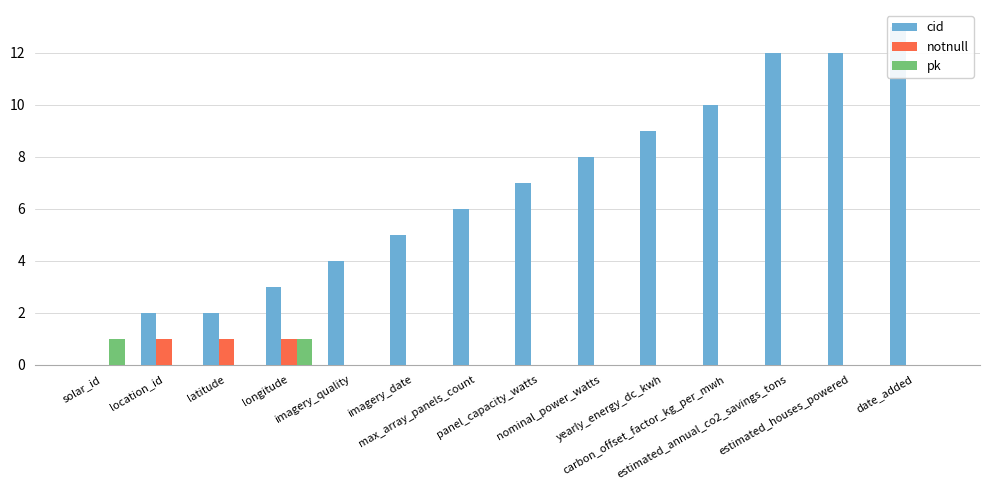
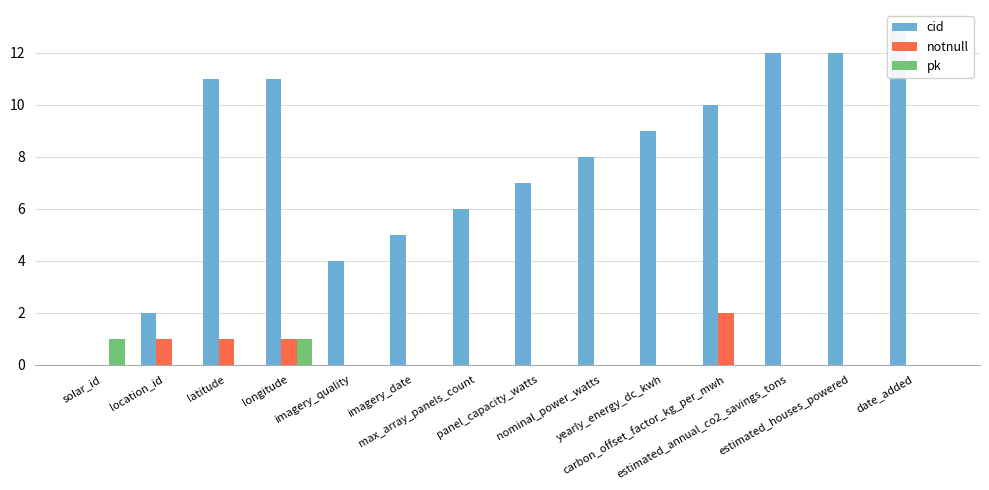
  {
    "cid": {
      "solar_id": 0,
      "location_id": 2,
-     "latitude": 2,
-     "longitude": 3,
+     "latitude": 11,
+     "longitude": 11,
      "imagery_quality": 4,
      "imagery_date": 5,
      "max_array_panels_count": 6,
      "panel_capacity_watts": 7,
      "nominal_power_watts": 8,
      "yearly_energy_dc_kwh": 9,
      "carbon_offset_factor_kg_per_mwh": 10,
      "estimated_annual_co2_savings_tons": 12,
      "estimated_houses_powered": 12
    },
    "notnull": {
      "solar_id": 0,
      "location_id": 1,
      "latitude": 1,
      "longitude": 1,
      "imagery_quality": 0,
      "imagery_date": 0,
      "max_array_panels_count": 0,
      "panel_capacity_watts": 0,
      "nominal_power_watts": 0,
      "yearly_energy_dc_kwh": 0,
-     "carbon_offset_factor_kg_per_mwh": 0,
+     "carbon_offset_factor_kg_per_mwh": 2,
      "estimated_annual_co2_savings_tons": 0,
      "estimated_houses_powered": 0,
      "date_added": 0
    },
    "pk": {
      "solar_id": 1,
      "location_id": 0,
      "latitude": 0,
      "longitude": 1,
      "imagery_quality": 0,
      "imagery_date": 0,
      "max_array_panels_count": 0,
      "panel_capacity_watts": 0,
      "nominal_power_watts": 0,
      "yearly_energy_dc_kwh": 0,
      "carbon_offset_factor_kg_per_mwh": 0,
      "estimated_annual_co2_savings_tons": 0,
      "estimated_houses_powered": 0,
      "date_added": 0
    }
  }
